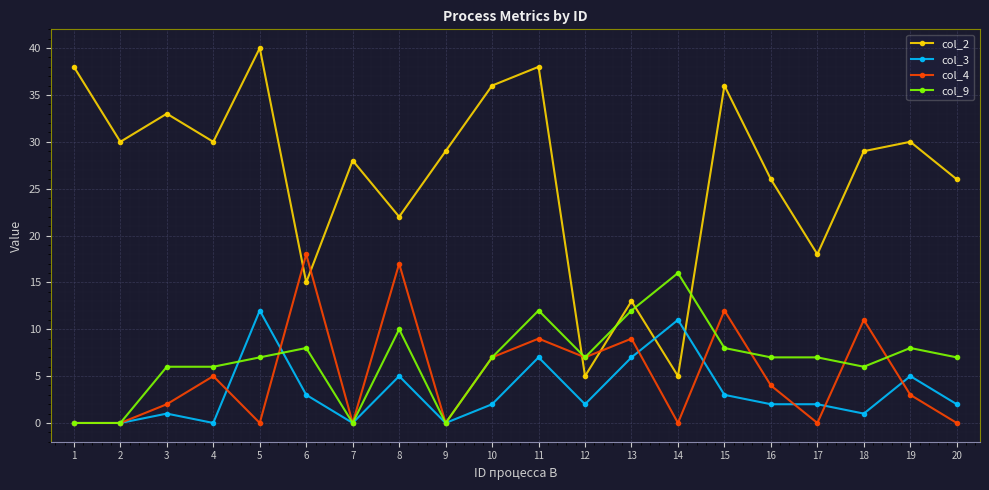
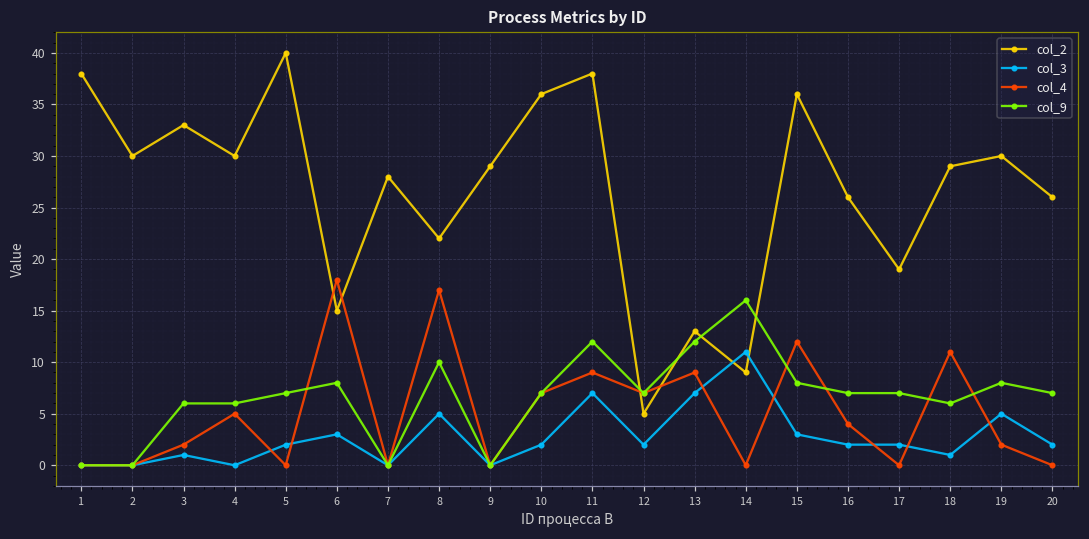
  {
    "col_2": {
      "1": 38,
      "2": 30,
      "3": 33,
      "4": 30,
      "5": 40,
      "6": 15,
      "7": 28,
      "8": 22,
      "9": 29,
      "10": 36,
      "11": 38,
      "12": 5,
      "13": 13,
-     "14": 5,
+     "14": 9,
      "15": 36,
      "16": 26,
-     "17": 18,
+     "17": 19,
      "18": 29,
      "19": 30,
      "20": 26
    },
    "col_3": {
      "3": 1,
      "4": 0,
-     "5": 12,
+     "5": 2,
      "6": 3,
      "8": 5,
      "10": 2,
      "11": 7,
      "12": 2,
      "13": 7,
      "14": 11,
      "15": 3,
      "16": 2,
      "17": 2,
      "18": 1,
      "19": 5,
      "20": 2
    },
    "col_4": {
      "3": 2,
      "4": 5,
      "5": 0,
      "6": 18,
      "8": 17,
      "11": 9,
      "13": 9,
      "14": 0,
      "15": 12,
      "16": 4,
      "17": 0,
      "18": 11,
-     "19": 3,
+     "19": 2,
      "20": 0
    },
    "col_9": {
      "3": 6,
      "4": 6,
      "5": 7,
      "6": 8,
      "8": 10,
      "11": 12,
      "13": 12,
      "14": 16,
      "15": 8,
      "16": 7,
      "17": 7,
      "18": 6,
      "19": 8,
      "20": 7
    }
  }
